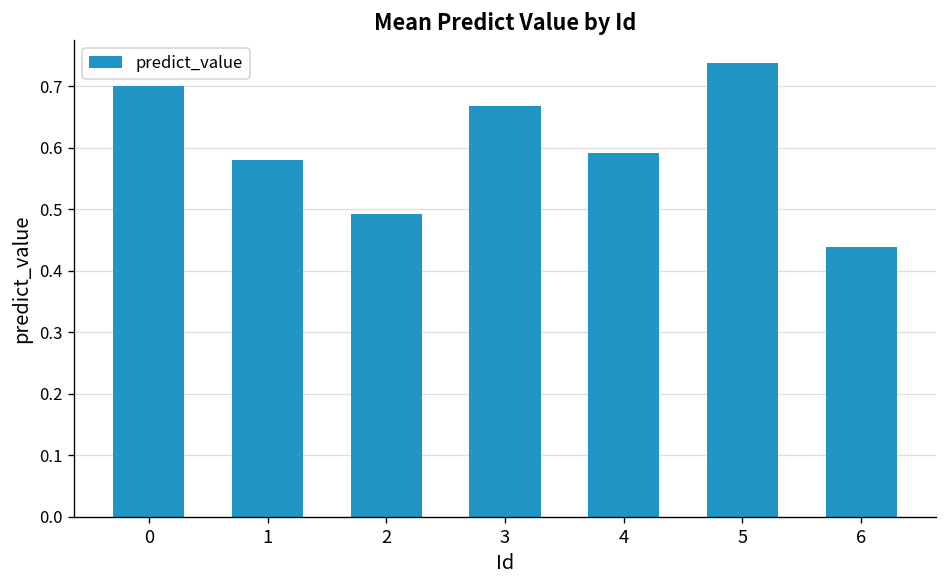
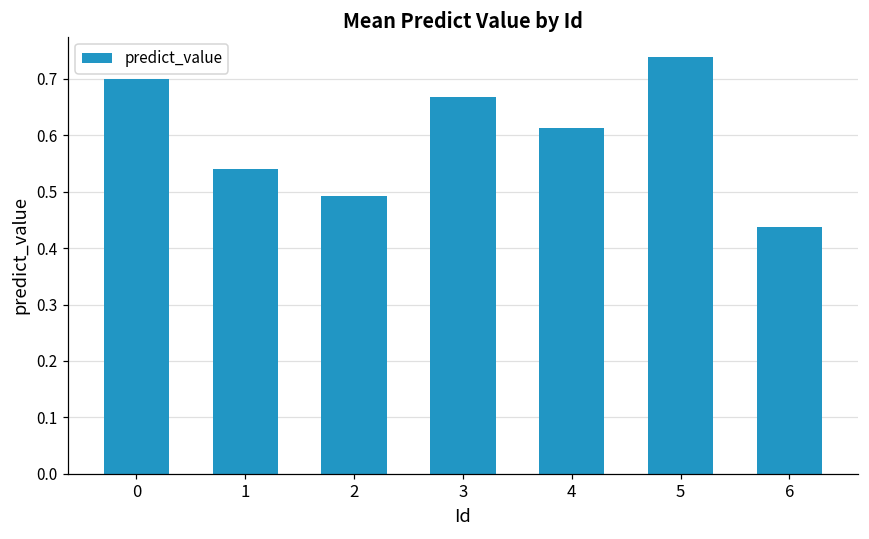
  {
    "0": 0.70,
-   "1": 0.58,
+   "1": 0.54,
    "2": 0.49,
    "3": 0.67,
-   "4": 0.59,
+   "4": 0.61,
    "5": 0.74,
    "6": 0.44
  }
